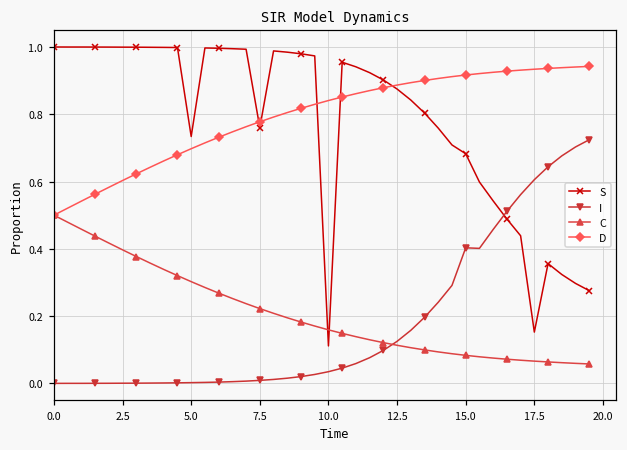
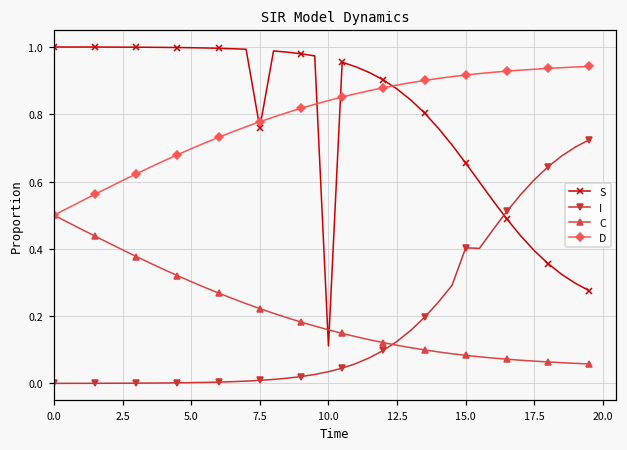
  {
    "S": {
      "0.0": 1.00,
      "2.5": 1.00,
-     "5.0": 0.73,
+     "5.0": 1.00,
      "7.5": 0.76,
      "10.0": 0.11,
      "12.5": 0.87,
-     "15.0": 0.68,
-     "17.5": 0.15
+     "15.0": 0.65,
+     "17.5": 0.39
    }
  }
